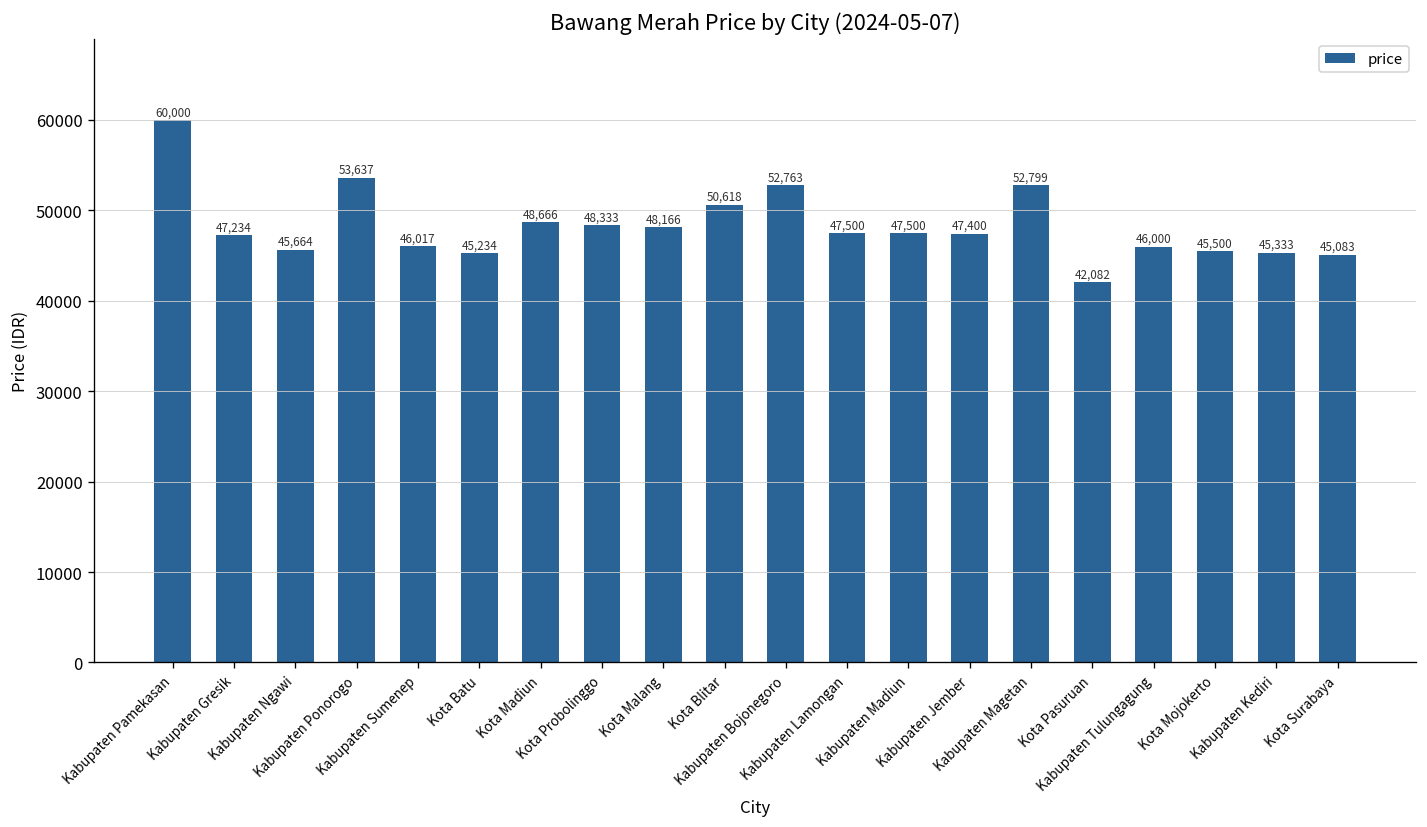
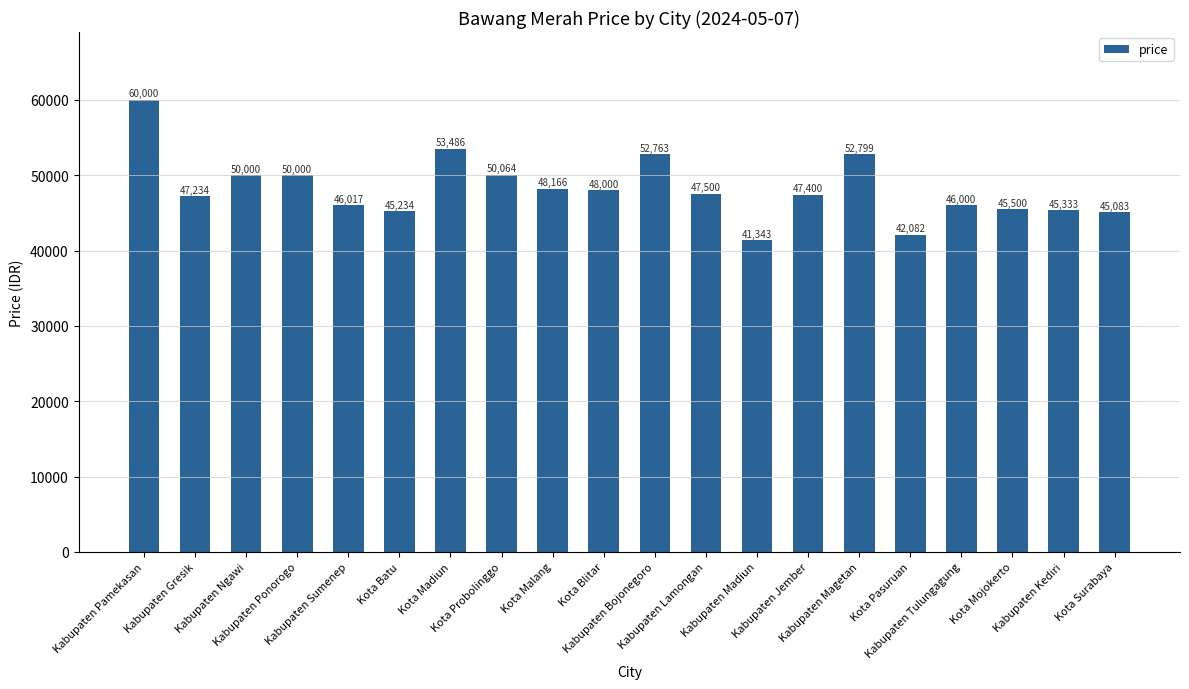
  {
    "Kabupaten Pamekasan": "60,000",
    "Kabupaten Gresik": "47,234",
-   "Kabupaten Ngawi": "45,664",
-   "Kabupaten Ponorogo": "53,637",
+   "Kabupaten Ngawi": "50,000",
+   "Kabupaten Ponorogo": "50,000",
    "Kabupaten Sumenep": "46,017",
    "Kota Batu": "45,234",
-   "Kota Madiun": "48,666",
-   "Kota Probolinggo": "48,333",
+   "Kota Madiun": "53,486",
+   "Kota Probolinggo": "50,064",
    "Kota Malang": "48,166",
-   "Kota Blitar": "50,618",
+   "Kota Blitar": "48,000",
    "Kabupaten Bojonegoro": "52,763",
    "Kabupaten Lamongan": "47,500",
-   "Kabupaten Madiun": "47,500",
+   "Kabupaten Madiun": "41,343",
    "Kabupaten Jember": "47,400",
    "Kabupaten Magetan": "52,799",
    "Kota Pasuruan": "42,082",
    "Kabupaten Tulungagung": "46,000",
    "Kota Mojokerto": "45,500",
    "Kabupaten Kediri": "45,333",
    "Kota Surabaya": "45,083"
  }
